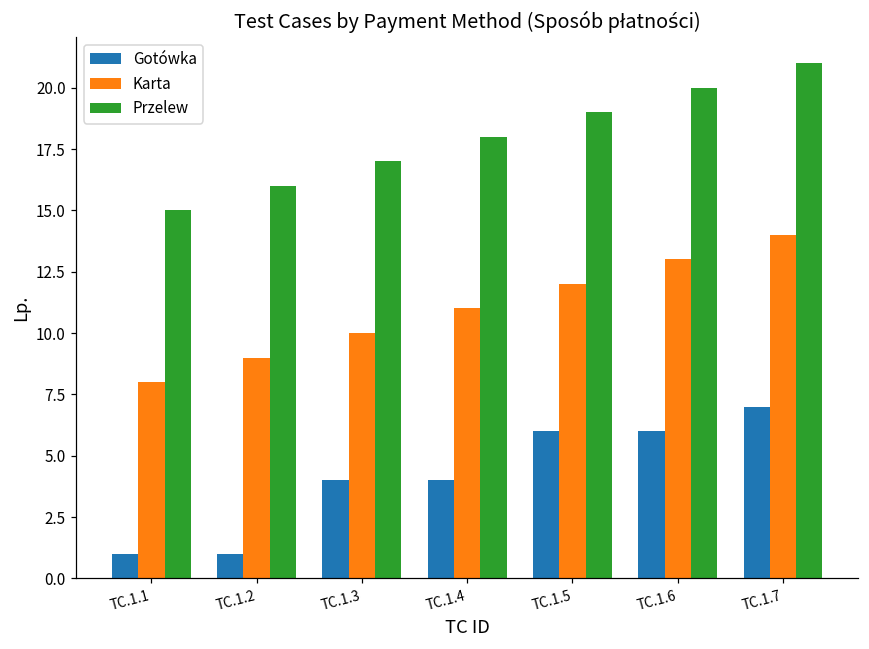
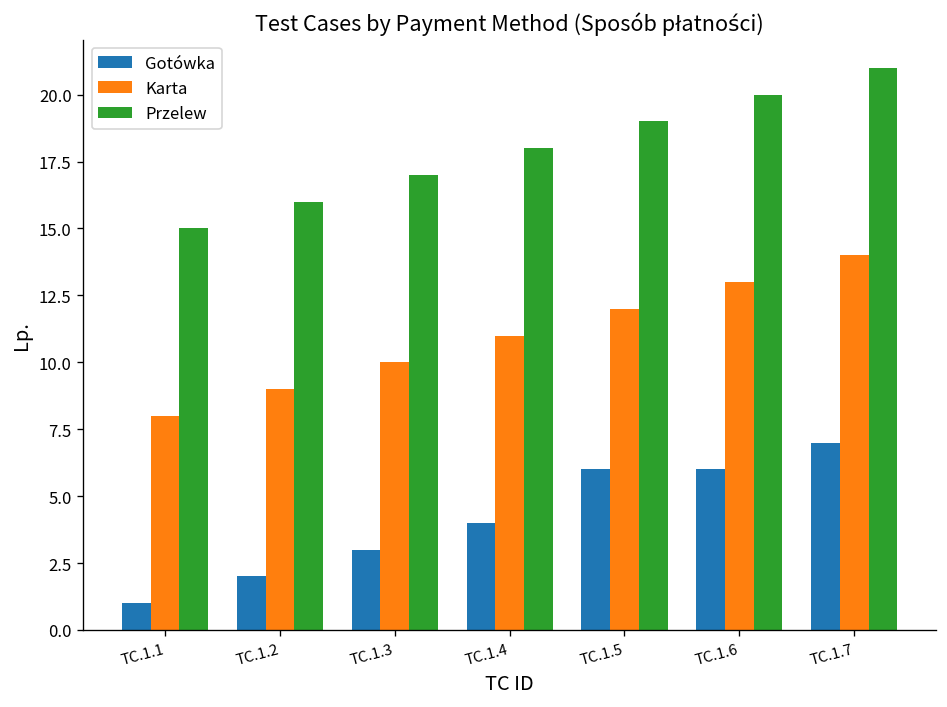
  {
    "Gotówka": {
      "TC.1.1": 1,
-     "TC.1.2": 1,
-     "TC.1.3": 4,
+     "TC.1.2": 2,
+     "TC.1.3": 3,
      "TC.1.4": 4,
      "TC.1.5": 6,
      "TC.1.6": 6,
      "TC.1.7": 7
    },
    "Karta": {
      "TC.1.1": 8,
      "TC.1.2": 9,
      "TC.1.3": 10,
      "TC.1.4": 11,
      "TC.1.5": 12,
      "TC.1.6": 13,
      "TC.1.7": 14
    },
    "Przelew": {
      "TC.1.1": 15,
      "TC.1.2": 16,
      "TC.1.3": 17,
      "TC.1.4": 18,
      "TC.1.5": 19,
      "TC.1.6": 20,
      "TC.1.7": 21
    }
  }
